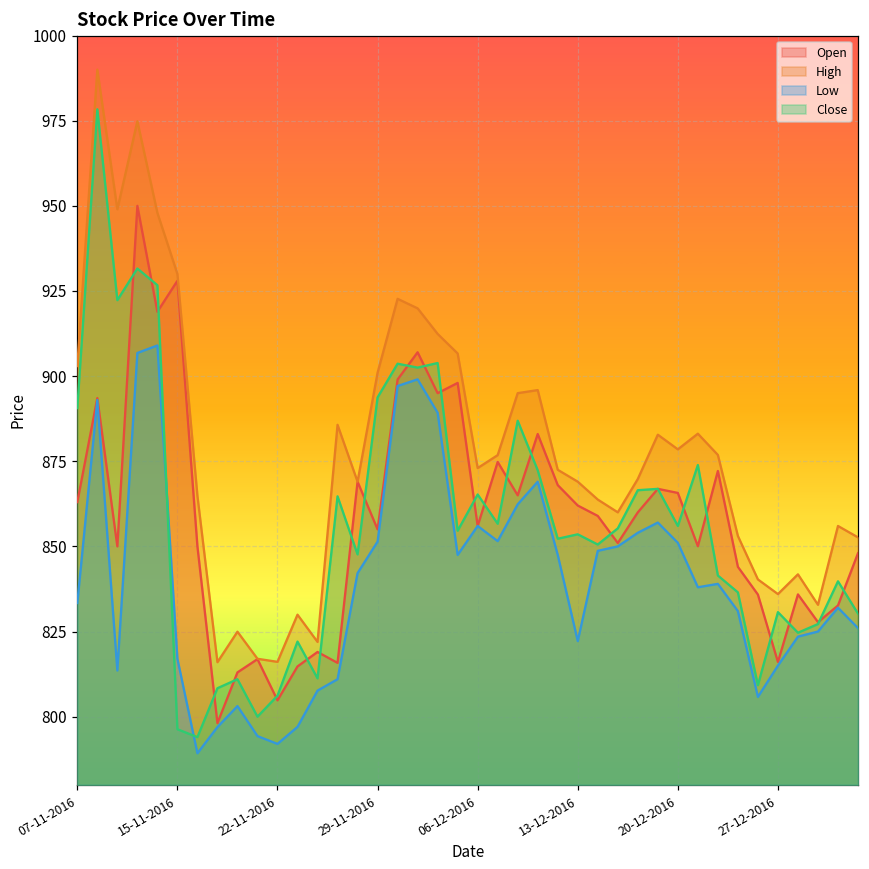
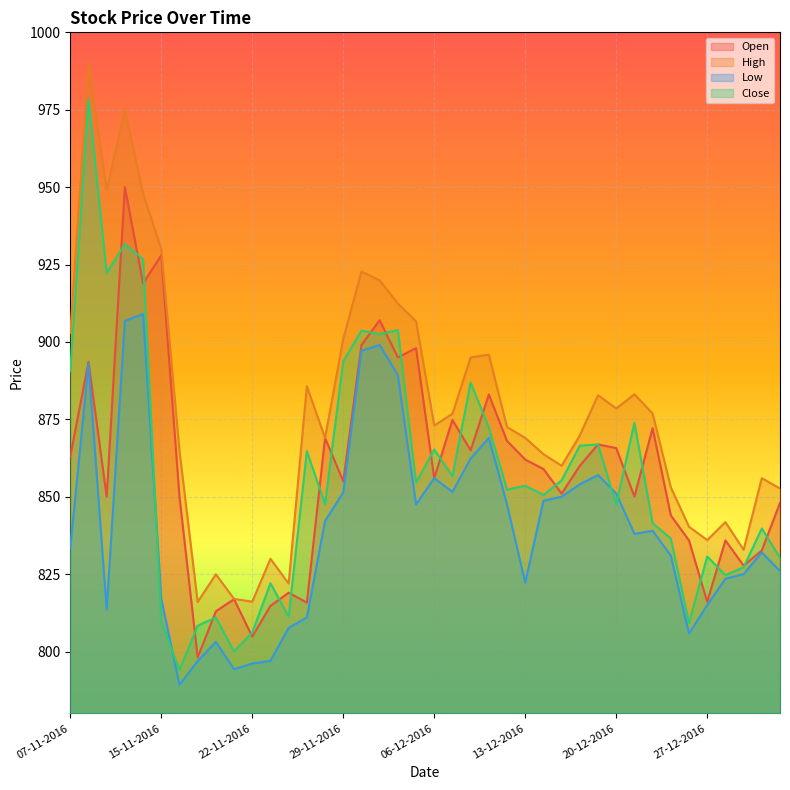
  {
    "Low": {
      "07-11-2016": 833,
      "15-11-2016": 817,
-     "22-11-2016": 792,
+     "22-11-2016": 796,
      "29-11-2016": 851,
      "13-12-2016": 822,
      "20-12-2016": 851,
      "27-12-2016": 815
    },
    "Close": {
      "07-11-2016": 891,
-     "15-11-2016": 796,
+     "15-11-2016": 810,
      "22-11-2016": 806,
      "29-11-2016": 894,
      "06-12-2016": 865,
      "13-12-2016": 854,
-     "20-12-2016": 856,
+     "20-12-2016": 847,
      "27-12-2016": 831
    }
  }
